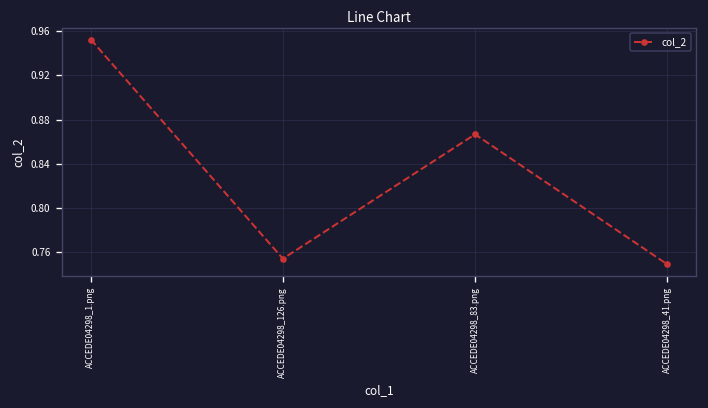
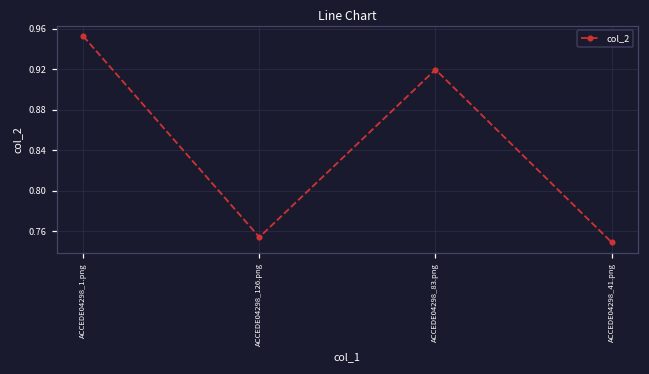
  {
    "ACCEDE04298_1.png": 0.95,
    "ACCEDE04298_126.png": 0.75,
-   "ACCEDE04298_83.png": 0.87,
+   "ACCEDE04298_83.png": 0.92,
    "ACCEDE04298_41.png": 0.75
  }
